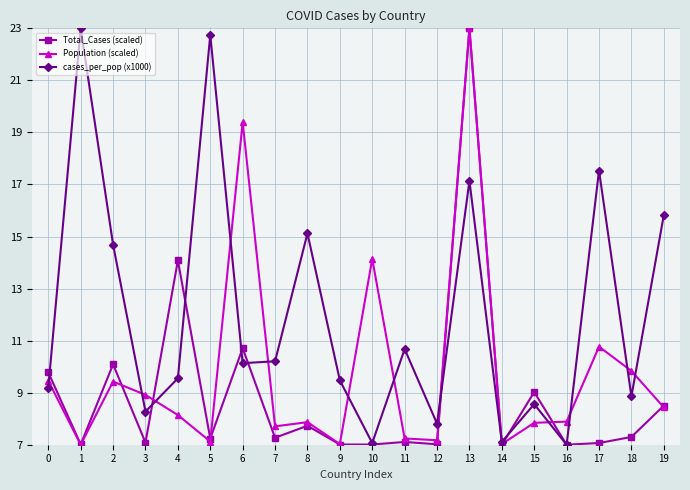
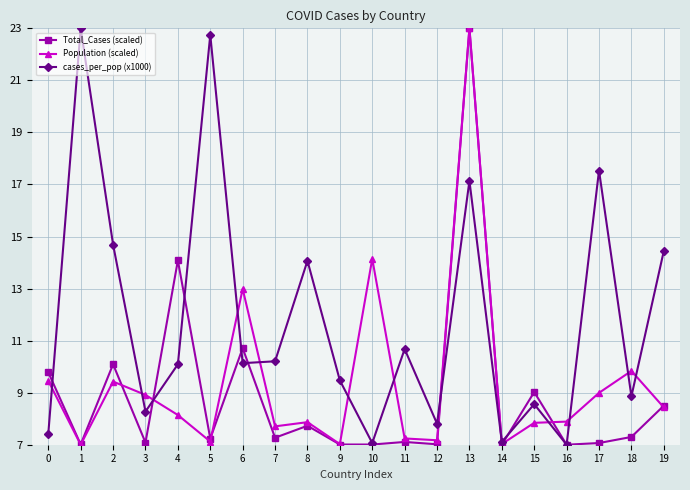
  {
    "Total_Cases (scaled)": {
      "0": 9.8,
      "2": 10.1,
      "3": 7.1,
      "4": 14.1,
      "5": 7.2,
      "6": 10.7,
      "7": 7.3,
      "8": 7.7,
      "11": 7.1,
      "12": 7.0,
      "15": 9.0,
      "17": 7.1,
      "18": 7.3
    },
    "Population (scaled)": {
      "0": 9.5,
      "2": 9.4,
      "3": 8.9,
      "4": 8.1,
      "5": 7.1,
-     "6": 19.4,
+     "6": 13.0,
      "7": 7.7,
      "8": 7.9,
      "10": 14.1,
      "11": 7.2,
      "12": 7.2,
      "15": 7.8,
      "16": 7.9,
-     "17": 10.8,
+     "17": 9.0,
      "18": 9.8
    },
    "cases_per_pop (x1000)": {
-     "0": 9.2,
+     "0": 7.4,
      "1": 23.0,
      "2": 14.7,
      "3": 8.3,
-     "4": 9.6,
+     "4": 10.1,
      "5": 22.7,
      "6": 10.1,
      "7": 10.2,
-     "8": 15.1,
+     "8": 14.1,
      "9": 9.5,
      "11": 10.7,
      "12": 7.8,
      "13": 17.1,
      "15": 8.6,
      "17": 17.5,
      "18": 8.9,
-     "19": 15.8
+     "19": 14.4
    }
  }
